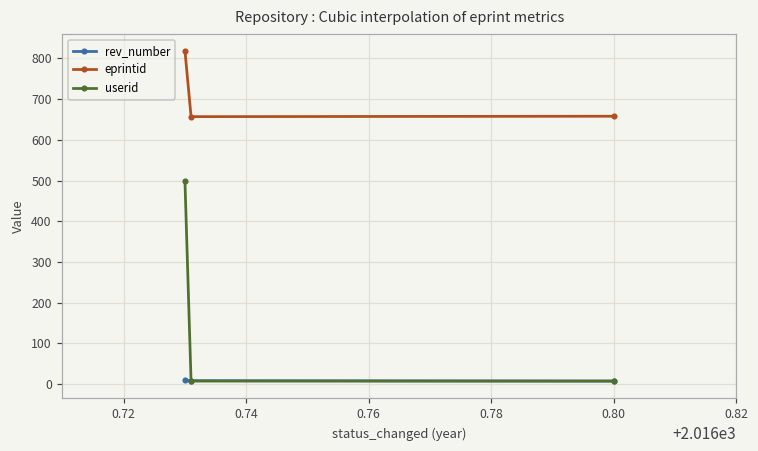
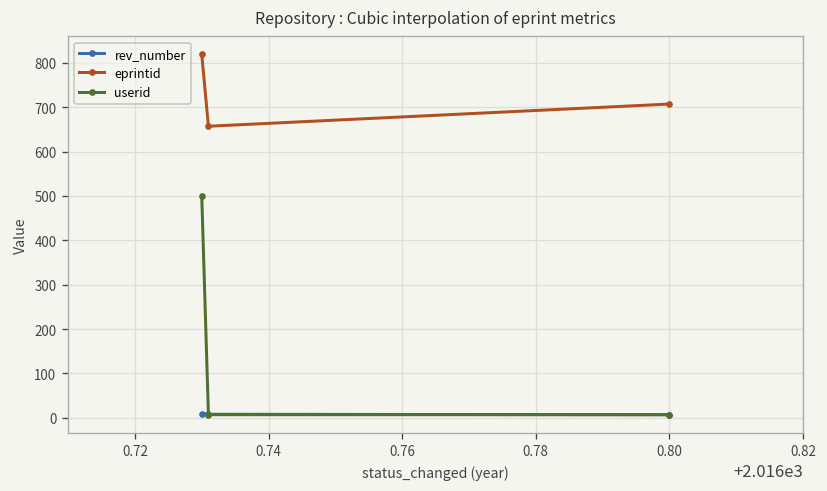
  {
    "eprintid": {
-     "0.80": 660
+     "0.80": 710
    }
  }
